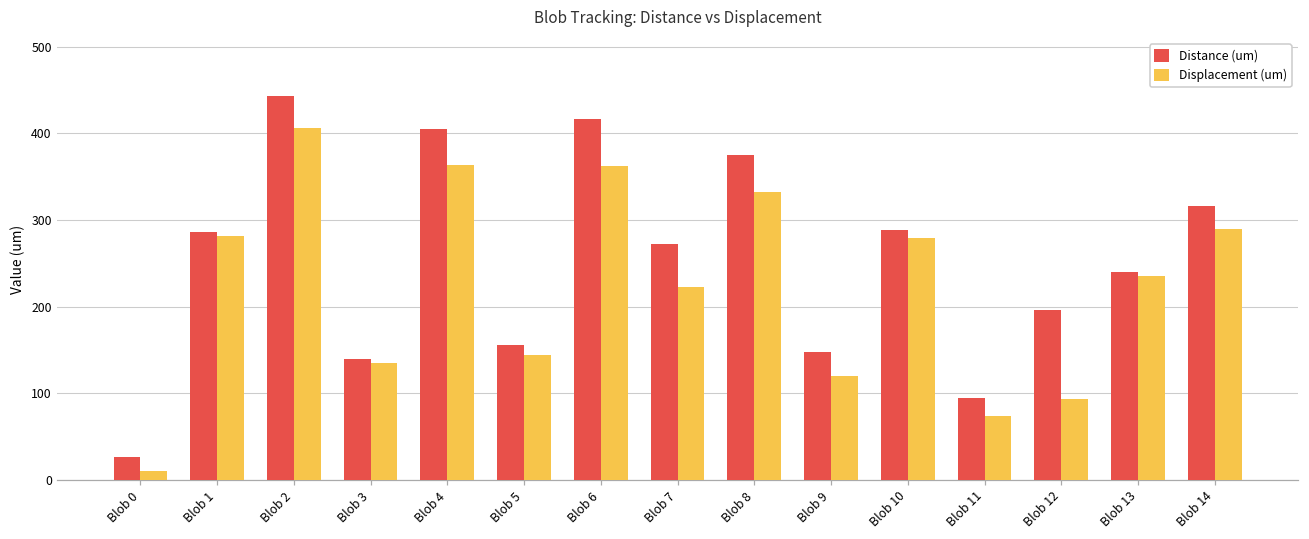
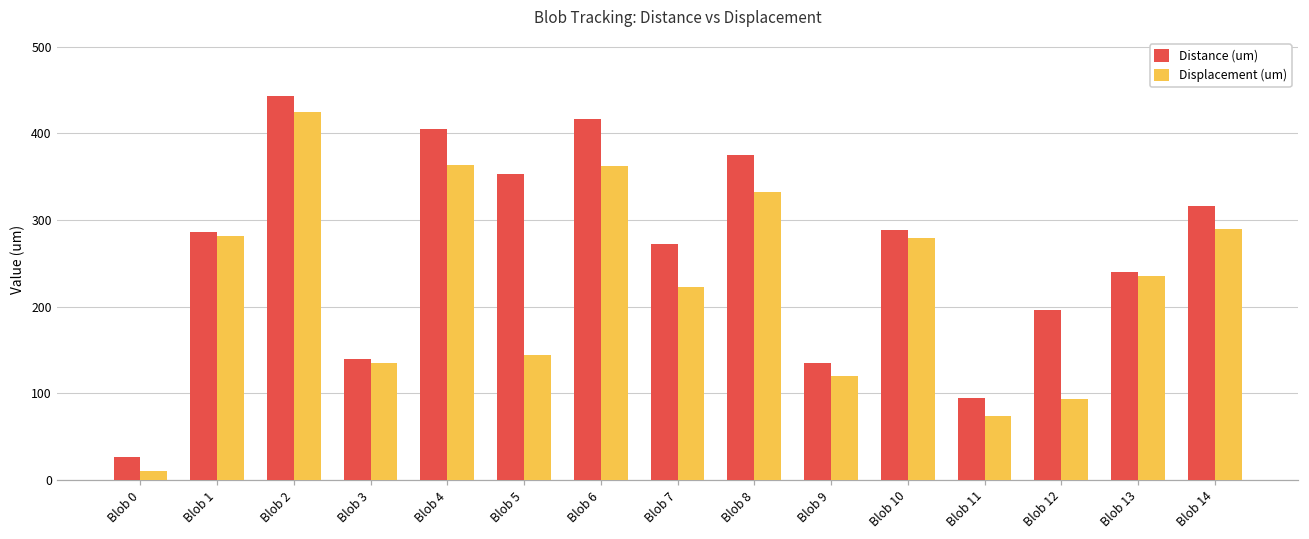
  {
    "Distance (um)": {
      "Blob 0": 30,
      "Blob 1": 290,
      "Blob 2": 440,
      "Blob 3": 140,
      "Blob 4": 400,
-     "Blob 5": 160,
+     "Blob 5": 350,
      "Blob 6": 420,
      "Blob 7": 270,
      "Blob 8": 370,
-     "Blob 9": 150,
+     "Blob 9": 130,
      "Blob 10": 290,
      "Blob 11": 90,
      "Blob 12": 200,
      "Blob 13": 240,
      "Blob 14": 320
    },
    "Displacement (um)": {
      "Blob 0": 10,
      "Blob 1": 280,
-     "Blob 2": 410,
+     "Blob 2": 420,
      "Blob 3": 130,
      "Blob 4": 360,
      "Blob 5": 140,
      "Blob 6": 360,
      "Blob 7": 220,
      "Blob 8": 330,
      "Blob 9": 120,
      "Blob 10": 280,
      "Blob 11": 70,
      "Blob 12": 90,
      "Blob 13": 240,
      "Blob 14": 290
    }
  }
